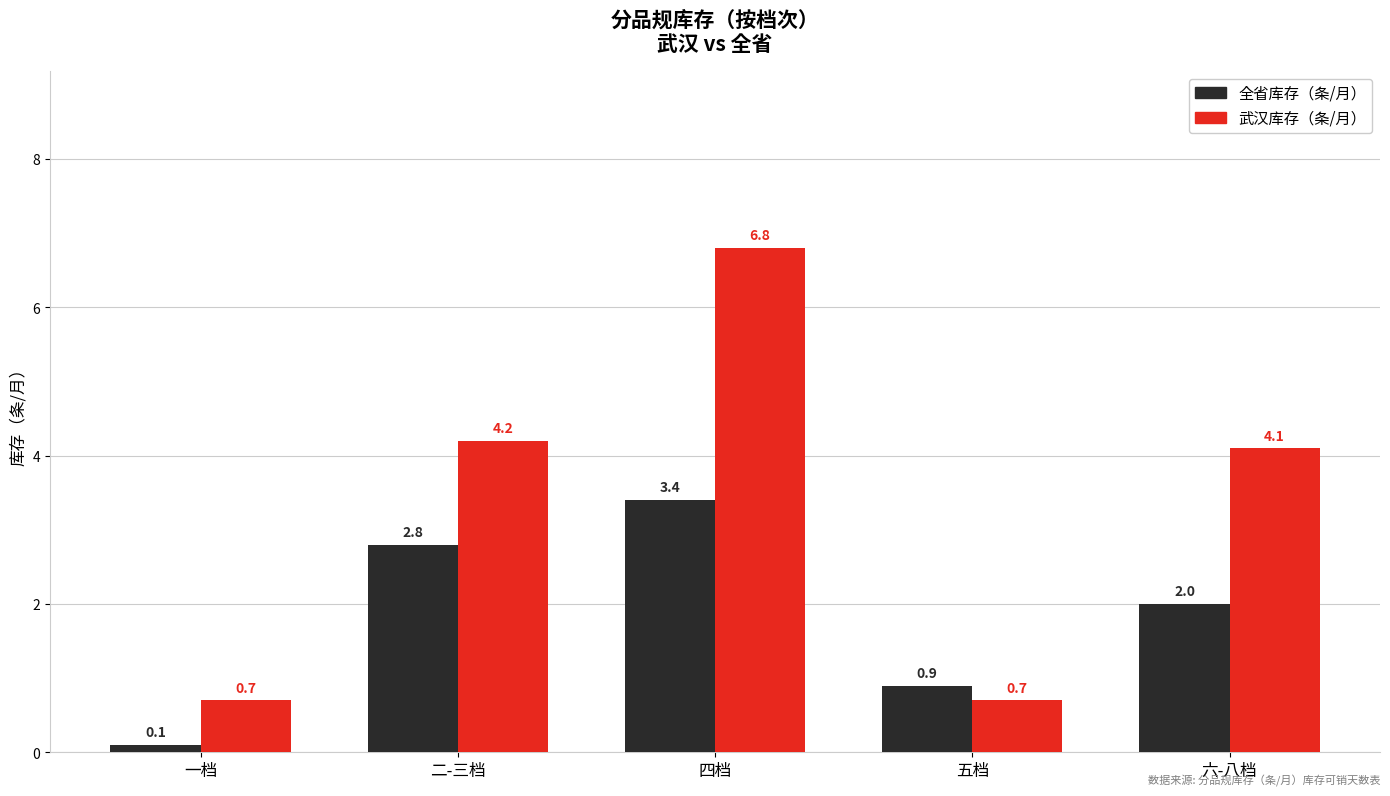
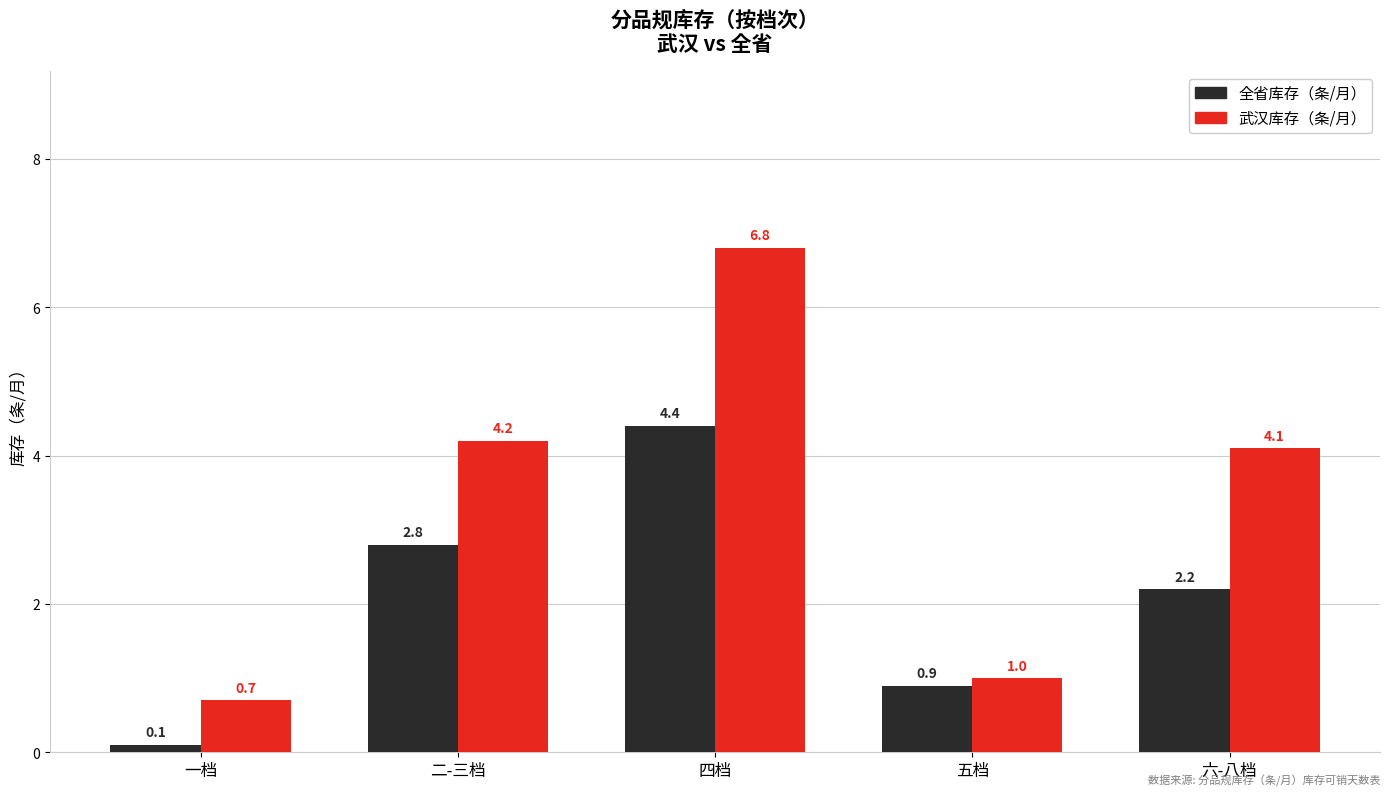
  {
    "全省库存（条/月）": {
      "一档": 0.1,
      "二-三档": 2.8,
-     "四档": 3.4,
+     "四档": 4.4,
      "五档": 0.9,
-     "六-八档": 2.0
+     "六-八档": 2.2
    },
    "武汉库存（条/月）": {
      "一档": 0.7,
      "二-三档": 4.2,
      "四档": 6.8,
-     "五档": 0.7,
+     "五档": 1.0,
      "六-八档": 4.1
    }
  }
